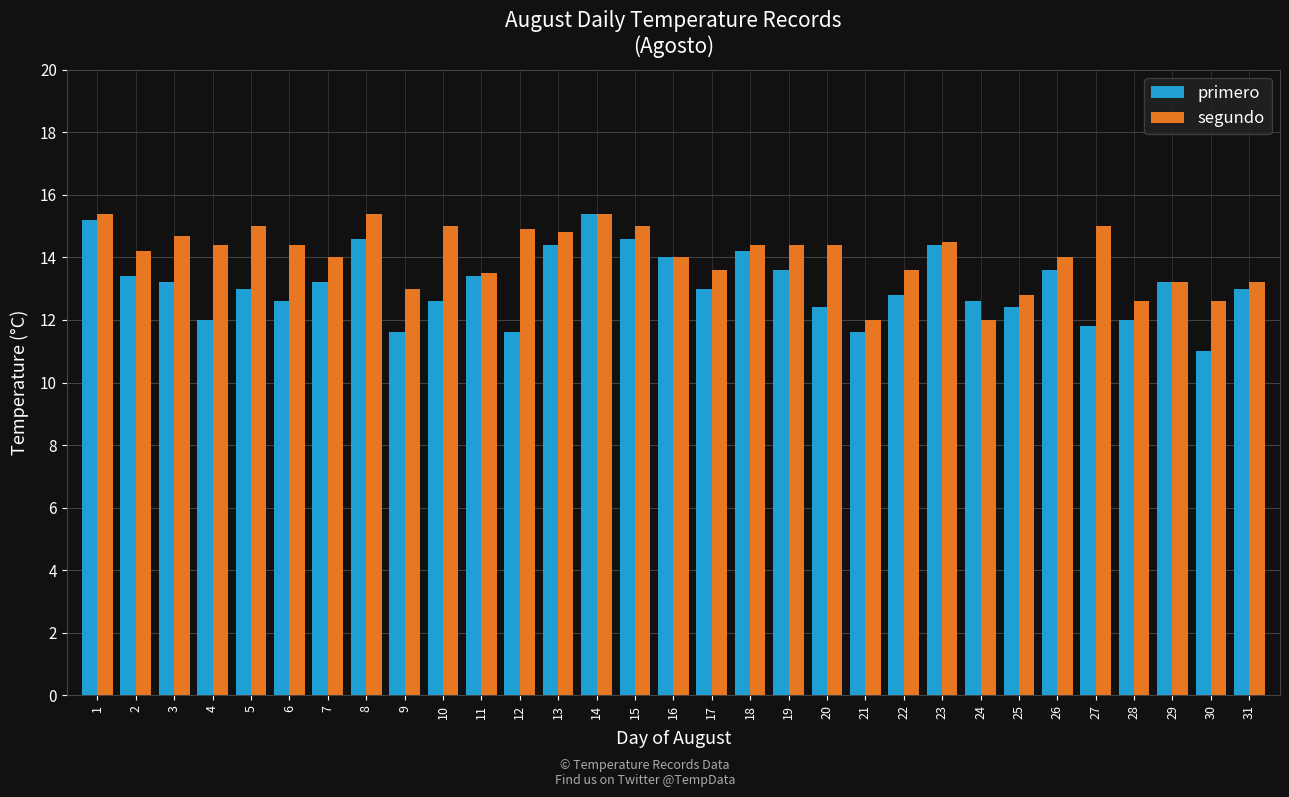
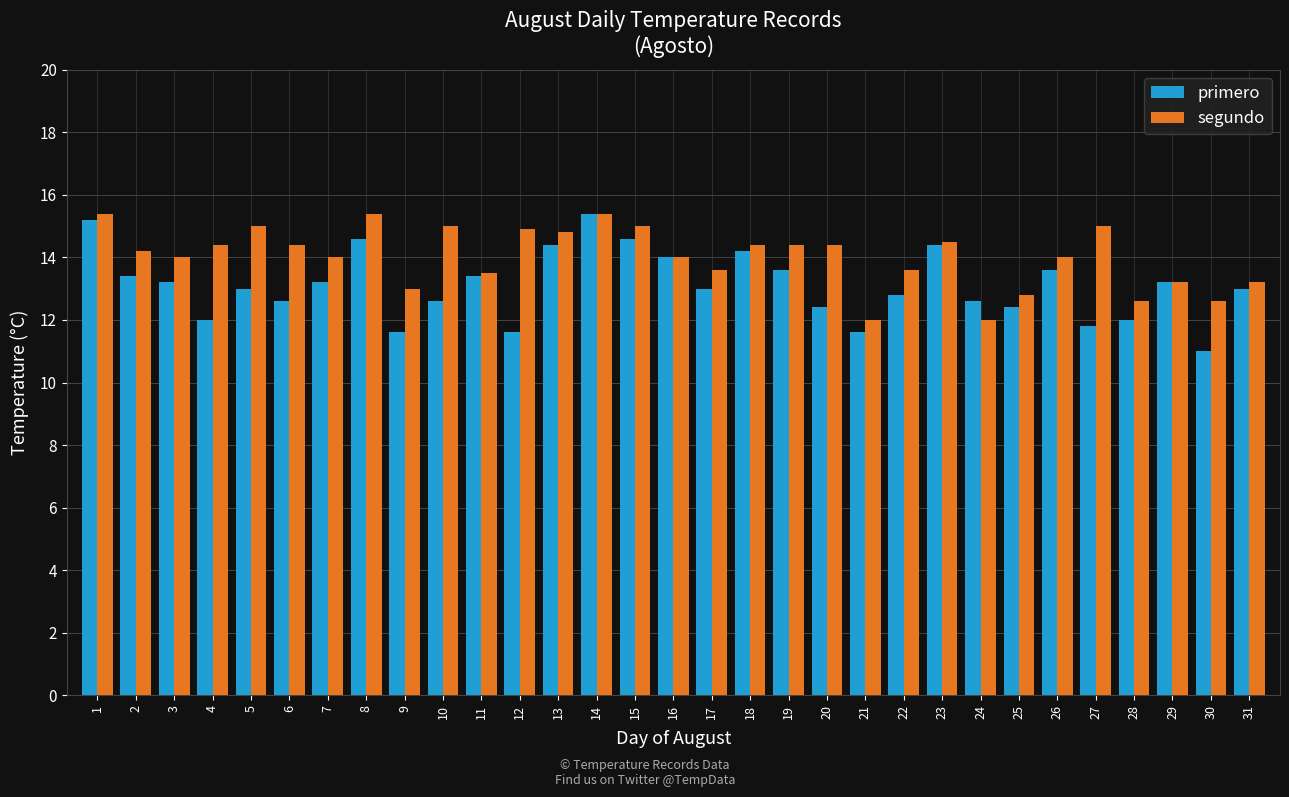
  {
    "primero": {
      "1": 15.2,
      "2": 13.4,
      "3": 13.2,
      "4": 12.0,
      "5": 13.0,
      "6": 12.6,
      "7": 13.2,
      "8": 14.6,
      "9": 11.6,
      "10": 12.6,
      "11": 13.4,
      "12": 11.6,
      "13": 14.4,
      "14": 15.4,
      "15": 14.6,
      "16": 14.0,
      "17": 13.0,
      "18": 14.2,
      "19": 13.6,
      "20": 12.4,
      "21": 11.6,
      "22": 12.8,
      "23": 14.4,
      "24": 12.6,
      "25": 12.4,
      "26": 13.6,
      "27": 11.8,
      "28": 12.0,
      "29": 13.2,
      "30": 11.0,
      "31": 13.0
    },
    "segundo": {
      "1": 15.4,
      "2": 14.2,
-     "3": 14.7,
+     "3": 14.0,
      "4": 14.4,
      "5": 15.0,
      "6": 14.4,
      "7": 14.0,
      "8": 15.4,
      "9": 13.0,
      "10": 15.0,
      "11": 13.5,
      "12": 14.9,
      "13": 14.8,
      "14": 15.4,
      "15": 15.0,
      "16": 14.0,
      "17": 13.6,
      "18": 14.4,
      "19": 14.4,
      "20": 14.4,
      "21": 12.0,
      "22": 13.6,
      "23": 14.5,
      "24": 12.0,
      "25": 12.8,
      "26": 14.0,
      "27": 15.0,
      "28": 12.6,
      "29": 13.2,
      "30": 12.6,
      "31": 13.2
    }
  }
